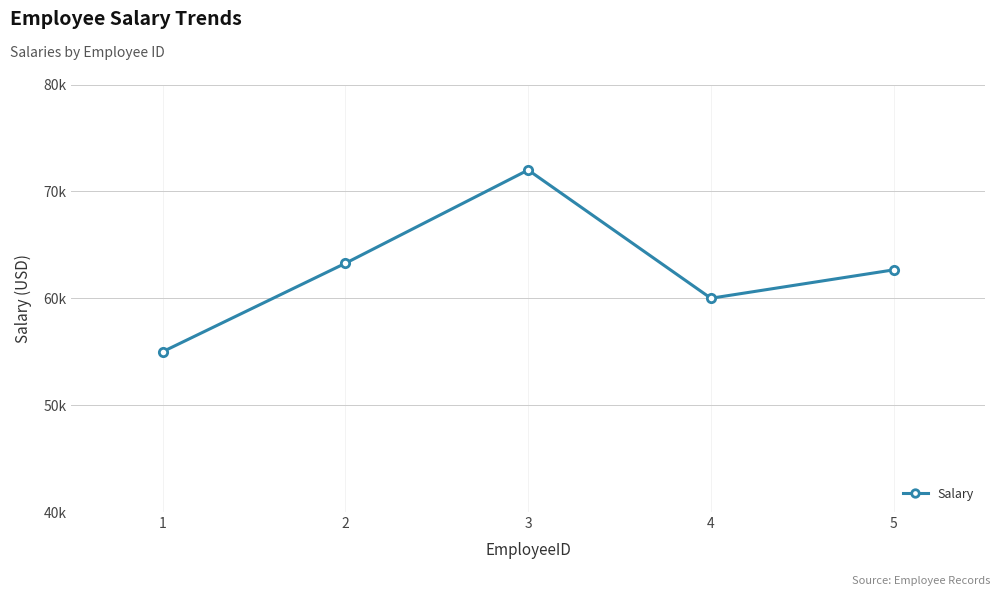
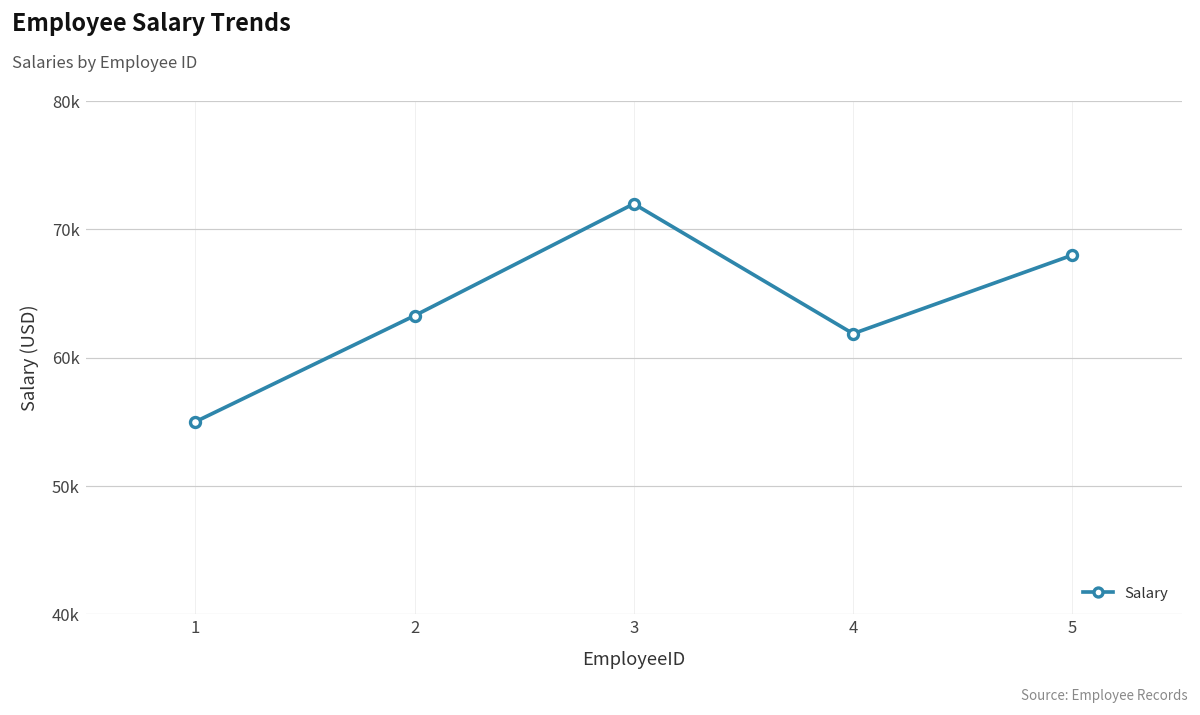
  {
    "1": 55000,
    "2": 63300,
    "3": 72000,
-   "4": 60000,
-   "5": 62700
+   "4": 61900,
+   "5": 68000
  }
